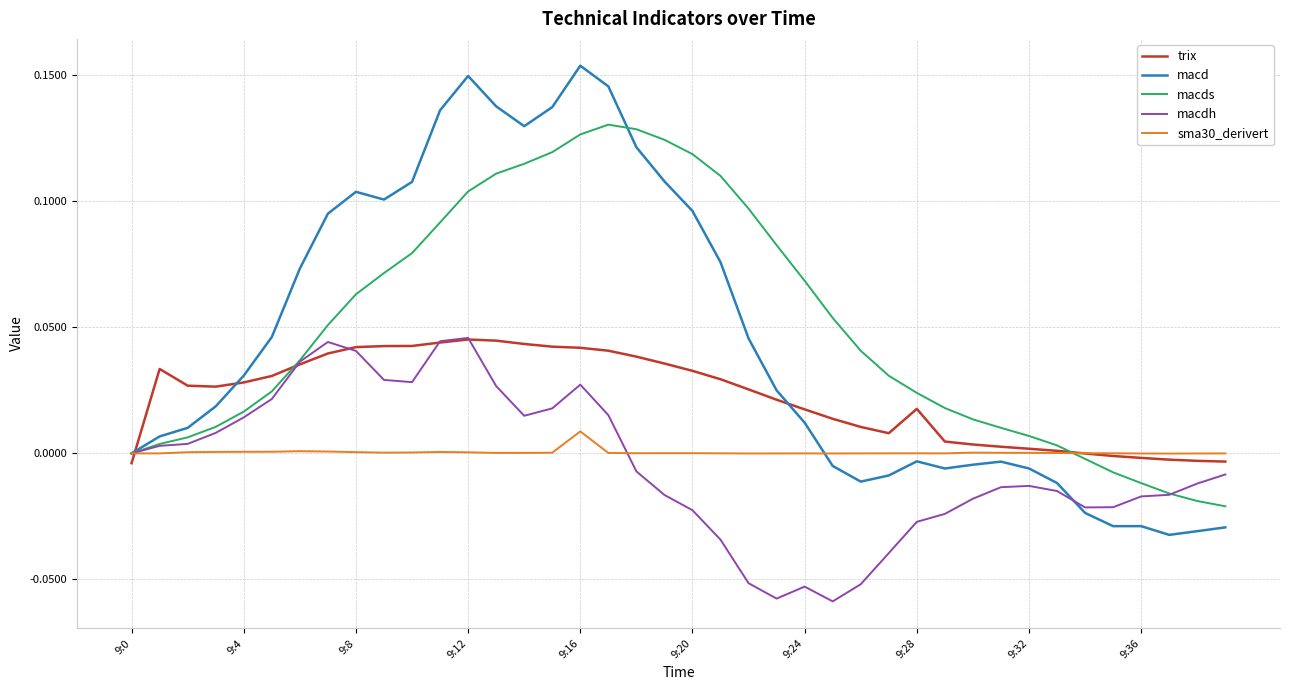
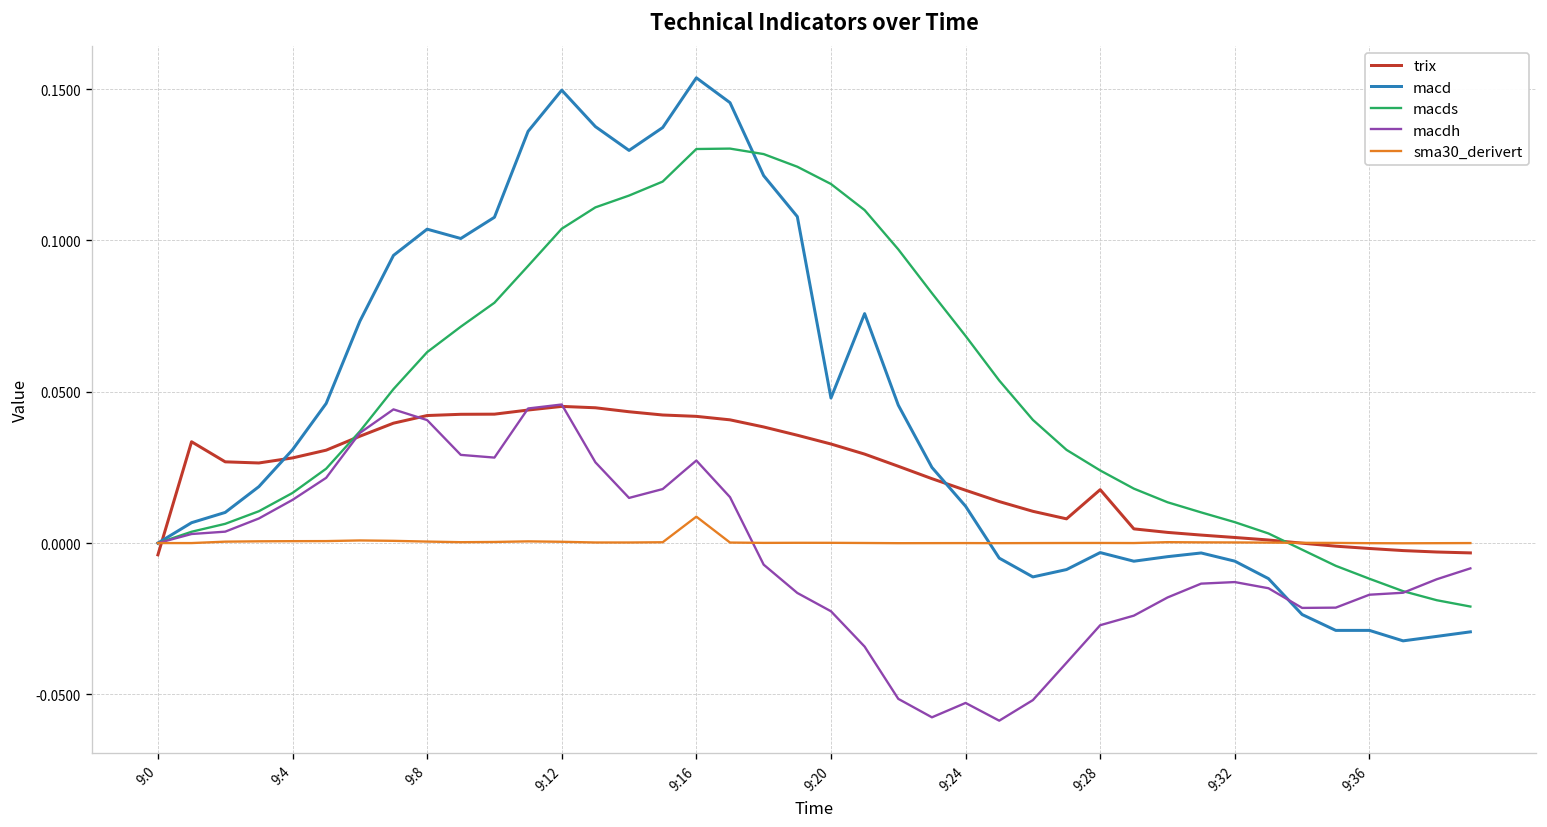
  {
    "trix": {
      "9:0": -0.004,
      "9:4": 0.028,
      "9:8": 0.042,
      "9:16": 0.042,
      "9:20": 0.033,
      "9:24": 0.017,
      "9:28": 0.018,
      "9:32": 0.002,
      "9:36": -0.002
    },
    "macd": {
      "9:4": 0.031,
      "9:8": 0.104,
      "9:12": 0.150,
      "9:16": 0.154,
-     "9:20": 0.096,
+     "9:20": 0.048,
      "9:24": 0.012,
      "9:28": -0.003,
      "9:32": -0.006,
      "9:36": -0.029
    },
    "macds": {
      "9:4": 0.017,
      "9:8": 0.063,
      "9:12": 0.104,
-     "9:16": 0.126,
+     "9:16": 0.130,
      "9:20": 0.119,
      "9:24": 0.068,
      "9:28": 0.024,
      "9:32": 0.007,
      "9:36": -0.012
    },
    "macdh": {
      "9:4": 0.014,
      "9:8": 0.041,
      "9:16": 0.027,
      "9:20": -0.023,
      "9:24": -0.053,
      "9:28": -0.027,
      "9:32": -0.013,
      "9:36": -0.017
    },
    "sma30_derivert": {
      "9:4": 0.001,
      "9:8": 0.000,
      "9:12": 0.000,
      "9:16": 0.009,
      "9:20": 0.000,
      "9:24": 0.000,
      "9:28": 0.000,
      "9:32": 0.000,
      "9:36": 0.000
    }
  }
